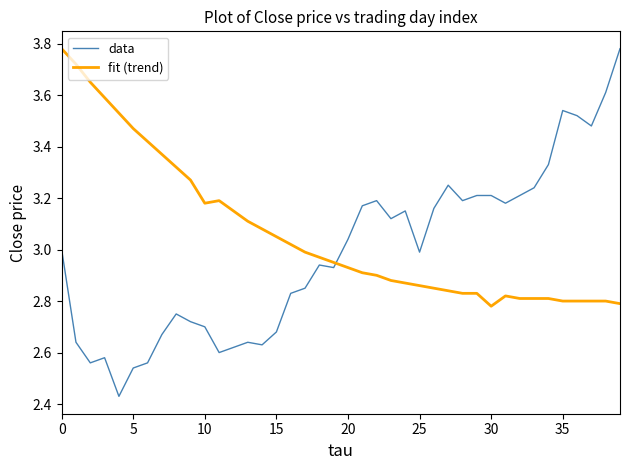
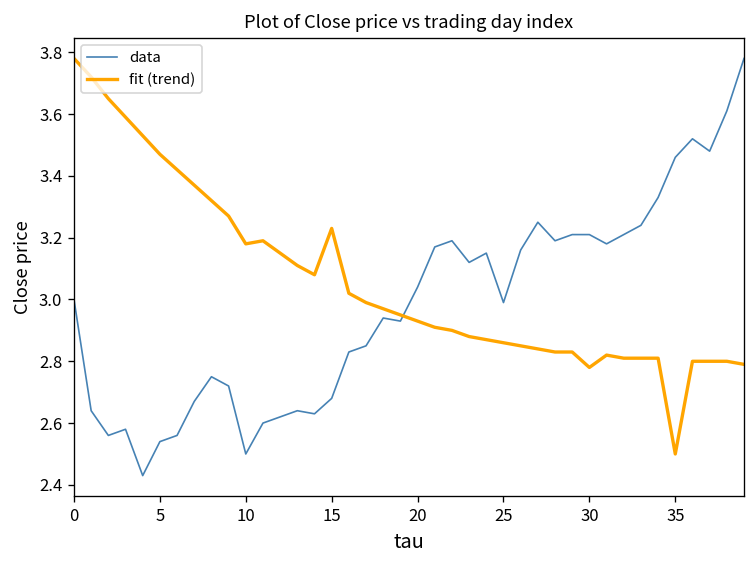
  {
    "data": {
      "0": 3.00,
      "5": 2.54,
-     "10": 2.7,
+     "10": 2.5,
      "15": 2.68,
      "20": 3.04,
      "25": 2.99,
      "30": 3.21,
-     "35": 3.54
+     "35": 3.46
    },
    "fit (trend)": {
      "0": 3.78,
      "5": 3.47,
      "10": 3.18,
-     "15": 3.05,
+     "15": 3.23,
      "20": 2.93,
      "25": 2.86,
      "30": 2.78,
-     "35": 2.8
+     "35": 2.5
    }
  }
